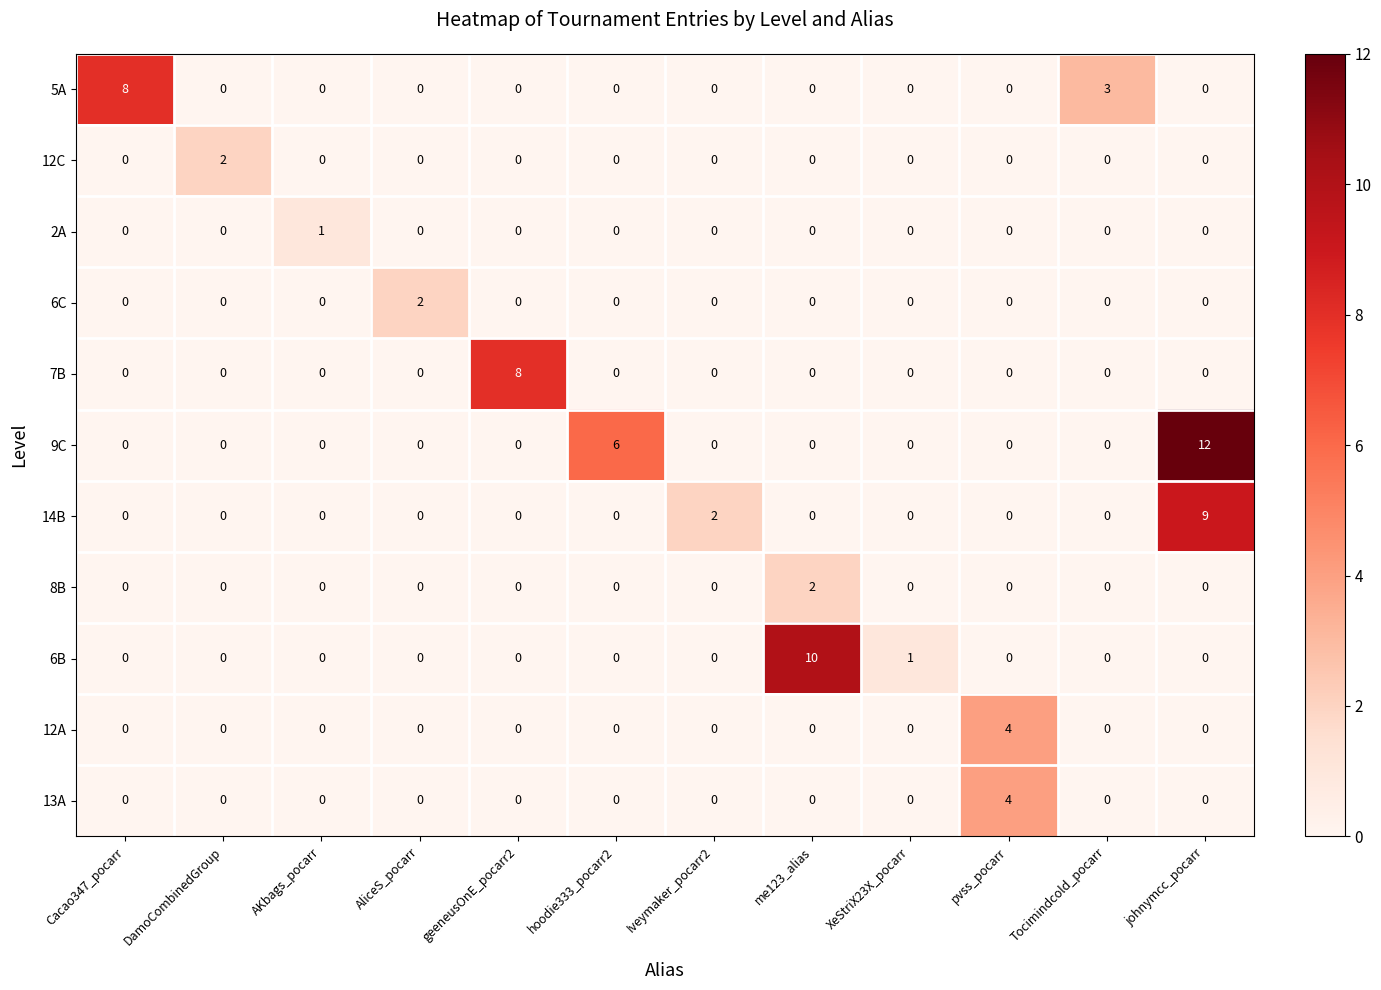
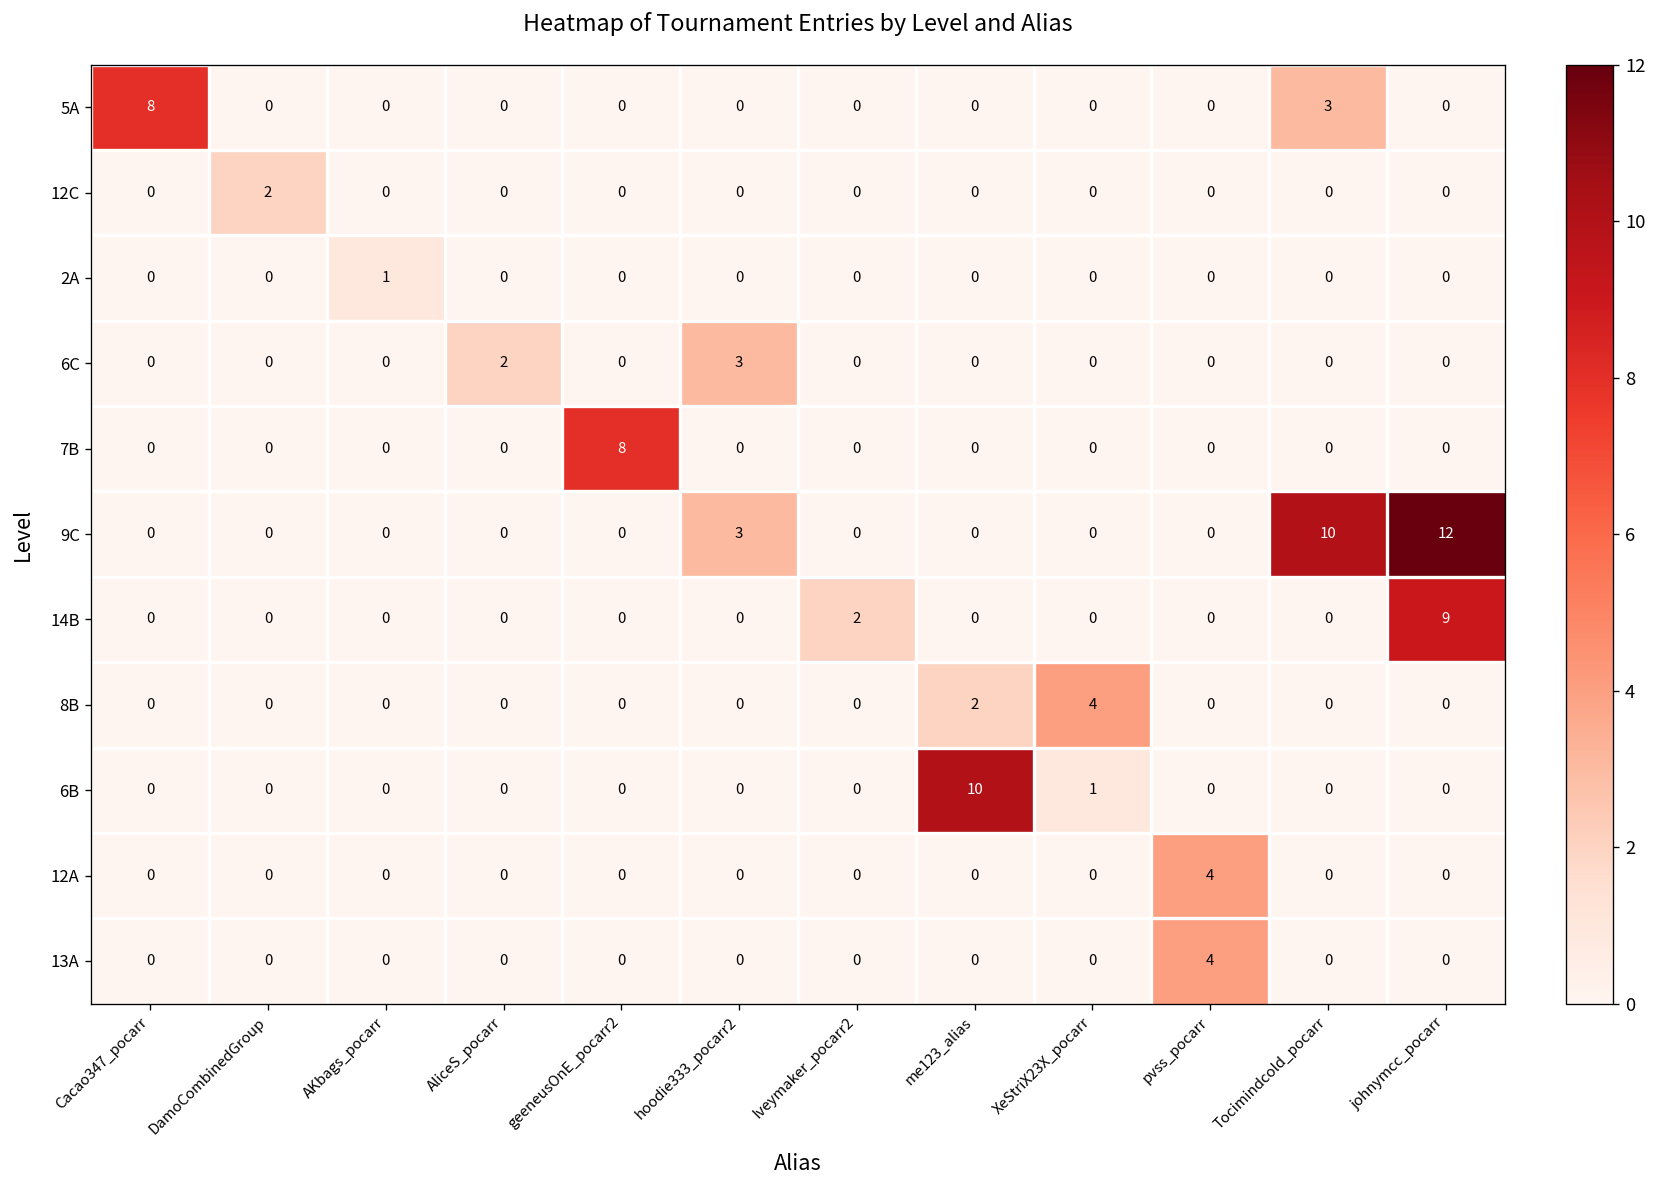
  {
    "5A": {
      "Cacao347_pocarr": 8,
      "DamoCombinedGroup": 0,
      "AKbags_pocarr": 0,
      "AliceS_pocarr": 0,
      "geeneusOnE_pocarr2": 0,
      "hoodie333_pocarr2": 0,
      "Iveymaker_pocarr2": 0,
      "me123_alias": 0,
      "XeStriX23X_pocarr": 0,
      "pvss_pocarr": 0,
      "Tocimindcold_pocarr": 3,
      "johnymcc_pocarr": 0
    },
    "12C": {
      "Cacao347_pocarr": 0,
      "DamoCombinedGroup": 2,
      "AKbags_pocarr": 0,
      "AliceS_pocarr": 0,
      "geeneusOnE_pocarr2": 0,
      "hoodie333_pocarr2": 0,
      "Iveymaker_pocarr2": 0,
      "me123_alias": 0,
      "XeStriX23X_pocarr": 0,
      "pvss_pocarr": 0,
      "Tocimindcold_pocarr": 0,
      "johnymcc_pocarr": 0
    },
    "2A": {
      "Cacao347_pocarr": 0,
      "DamoCombinedGroup": 0,
      "AKbags_pocarr": 1,
      "AliceS_pocarr": 0,
      "geeneusOnE_pocarr2": 0,
      "hoodie333_pocarr2": 0,
      "Iveymaker_pocarr2": 0,
      "me123_alias": 0,
      "XeStriX23X_pocarr": 0,
      "pvss_pocarr": 0,
      "Tocimindcold_pocarr": 0,
      "johnymcc_pocarr": 0
    },
    "6C": {
      "Cacao347_pocarr": 0,
      "DamoCombinedGroup": 0,
      "AKbags_pocarr": 0,
      "AliceS_pocarr": 2,
      "geeneusOnE_pocarr2": 0,
-     "hoodie333_pocarr2": 0,
+     "hoodie333_pocarr2": 3,
      "Iveymaker_pocarr2": 0,
      "me123_alias": 0,
      "XeStriX23X_pocarr": 0,
      "pvss_pocarr": 0,
      "Tocimindcold_pocarr": 0,
      "johnymcc_pocarr": 0
    },
    "7B": {
      "Cacao347_pocarr": 0,
      "DamoCombinedGroup": 0,
      "AKbags_pocarr": 0,
      "AliceS_pocarr": 0,
      "geeneusOnE_pocarr2": 8,
      "hoodie333_pocarr2": 0,
      "Iveymaker_pocarr2": 0,
      "me123_alias": 0,
      "XeStriX23X_pocarr": 0,
      "pvss_pocarr": 0,
      "Tocimindcold_pocarr": 0,
      "johnymcc_pocarr": 0
    },
    "9C": {
      "Cacao347_pocarr": 0,
      "DamoCombinedGroup": 0,
      "AKbags_pocarr": 0,
      "AliceS_pocarr": 0,
      "geeneusOnE_pocarr2": 0,
-     "hoodie333_pocarr2": 6,
+     "hoodie333_pocarr2": 3,
      "Iveymaker_pocarr2": 0,
      "me123_alias": 0,
      "XeStriX23X_pocarr": 0,
      "pvss_pocarr": 0,
-     "Tocimindcold_pocarr": 0,
+     "Tocimindcold_pocarr": 10,
      "johnymcc_pocarr": 12
    },
    "14B": {
      "Cacao347_pocarr": 0,
      "DamoCombinedGroup": 0,
      "AKbags_pocarr": 0,
      "AliceS_pocarr": 0,
      "geeneusOnE_pocarr2": 0,
      "hoodie333_pocarr2": 0,
      "Iveymaker_pocarr2": 2,
      "me123_alias": 0,
      "XeStriX23X_pocarr": 0,
      "pvss_pocarr": 0,
      "Tocimindcold_pocarr": 0,
      "johnymcc_pocarr": 9
    },
    "8B": {
      "Cacao347_pocarr": 0,
      "DamoCombinedGroup": 0,
      "AKbags_pocarr": 0,
      "AliceS_pocarr": 0,
      "geeneusOnE_pocarr2": 0,
      "hoodie333_pocarr2": 0,
      "Iveymaker_pocarr2": 0,
      "me123_alias": 2,
-     "XeStriX23X_pocarr": 0,
+     "XeStriX23X_pocarr": 4,
      "pvss_pocarr": 0,
      "Tocimindcold_pocarr": 0,
      "johnymcc_pocarr": 0
    },
    "6B": {
      "Cacao347_pocarr": 0,
      "DamoCombinedGroup": 0,
      "AKbags_pocarr": 0,
      "AliceS_pocarr": 0,
      "geeneusOnE_pocarr2": 0,
      "hoodie333_pocarr2": 0,
      "Iveymaker_pocarr2": 0,
      "me123_alias": 10,
      "XeStriX23X_pocarr": 1,
      "pvss_pocarr": 0,
      "Tocimindcold_pocarr": 0,
      "johnymcc_pocarr": 0
    },
    "12A": {
      "Cacao347_pocarr": 0,
      "DamoCombinedGroup": 0,
      "AKbags_pocarr": 0,
      "AliceS_pocarr": 0,
      "geeneusOnE_pocarr2": 0,
      "hoodie333_pocarr2": 0,
      "Iveymaker_pocarr2": 0,
      "me123_alias": 0,
      "XeStriX23X_pocarr": 0,
      "pvss_pocarr": 4,
      "Tocimindcold_pocarr": 0,
      "johnymcc_pocarr": 0
    },
    "13A": {
      "Cacao347_pocarr": 0,
      "DamoCombinedGroup": 0,
      "AKbags_pocarr": 0,
      "AliceS_pocarr": 0,
      "geeneusOnE_pocarr2": 0,
      "hoodie333_pocarr2": 0,
      "Iveymaker_pocarr2": 0,
      "me123_alias": 0,
      "XeStriX23X_pocarr": 0,
      "pvss_pocarr": 4,
      "Tocimindcold_pocarr": 0,
      "johnymcc_pocarr": 0
    }
  }
